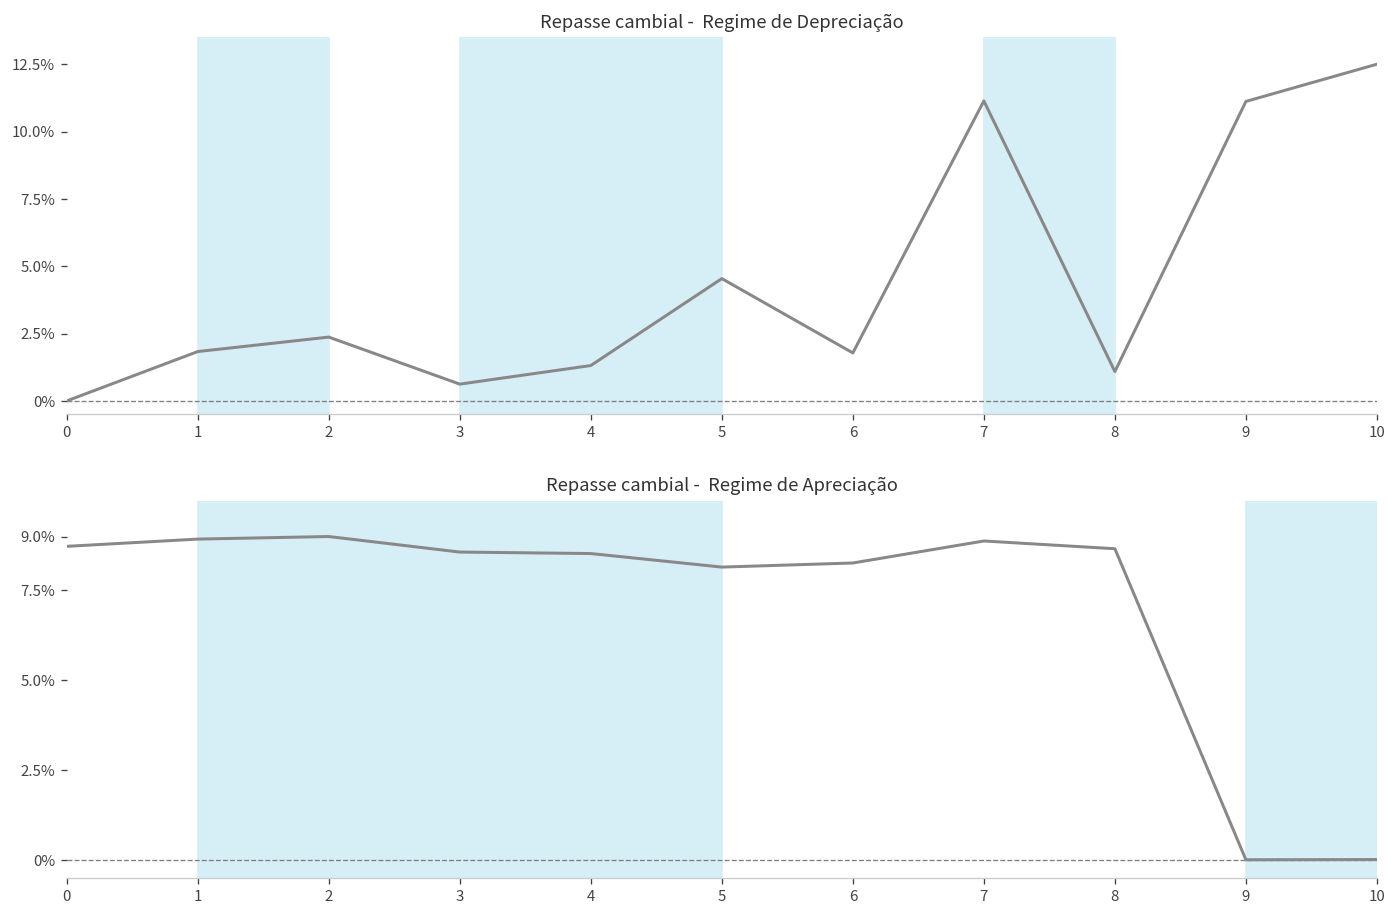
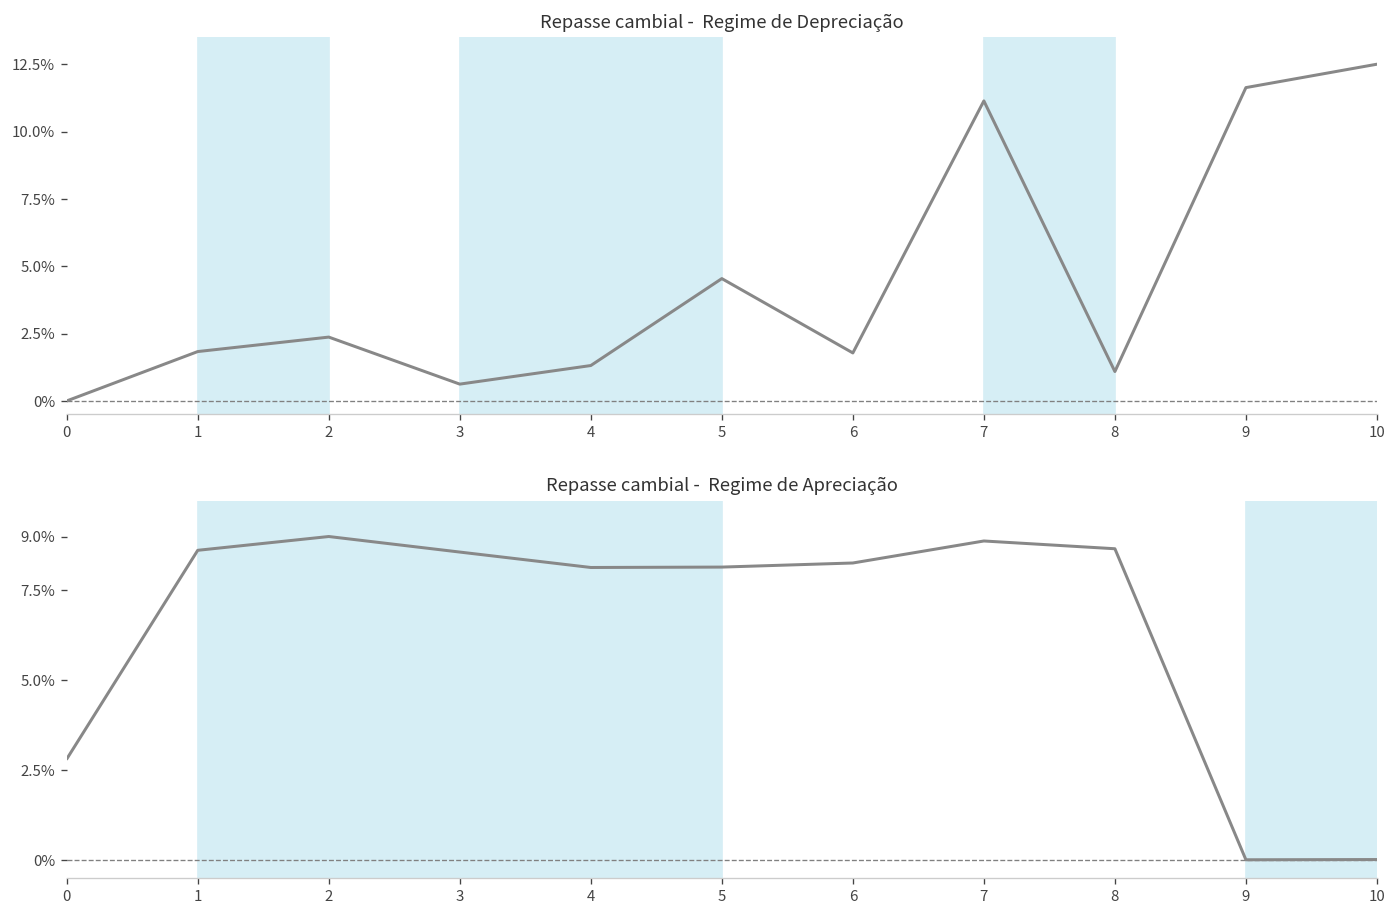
  {
    "Repasse cambial - Regime de Depreciação": {
      "0": "0.0%",
      "1": "1.8%",
      "2": "2.4%",
      "3": "0.6%",
      "4": "1.3%",
      "5": "4.5%",
      "6": "1.8%",
      "7": "11.1%",
      "8": "1.1%",
-     "9": "11.1%",
+     "9": "11.6%",
      "10": "12.5%"
    },
    "Repasse cambial - Regime de Apreciação": {
-     "0": "8.7%",
-     "1": "8.9%",
+     "0": "2.8%",
+     "1": "8.6%",
      "2": "9.0%",
      "3": "8.6%",
-     "4": "8.5%",
+     "4": "8.1%",
      "5": "8.1%",
      "6": "8.3%",
      "7": "8.9%",
      "8": "8.7%",
      "9": "0.0%",
      "10": "0.0%"
    }
  }
